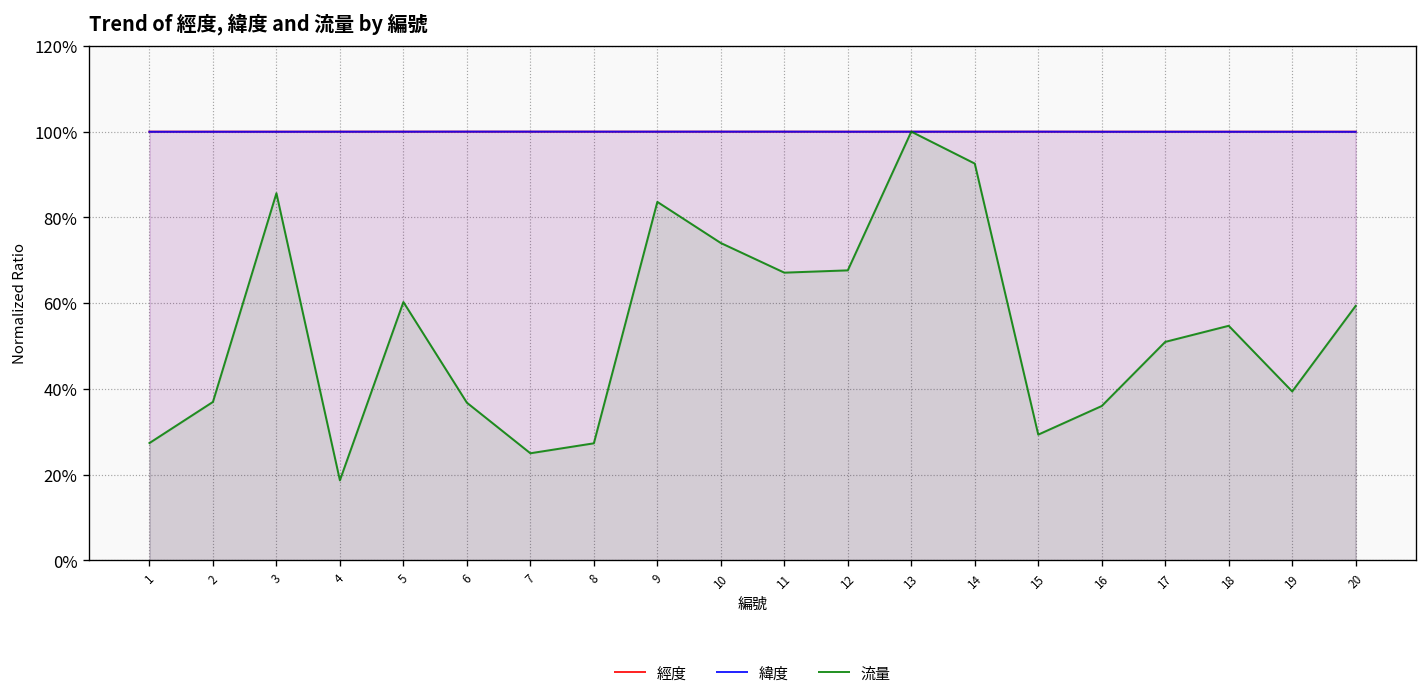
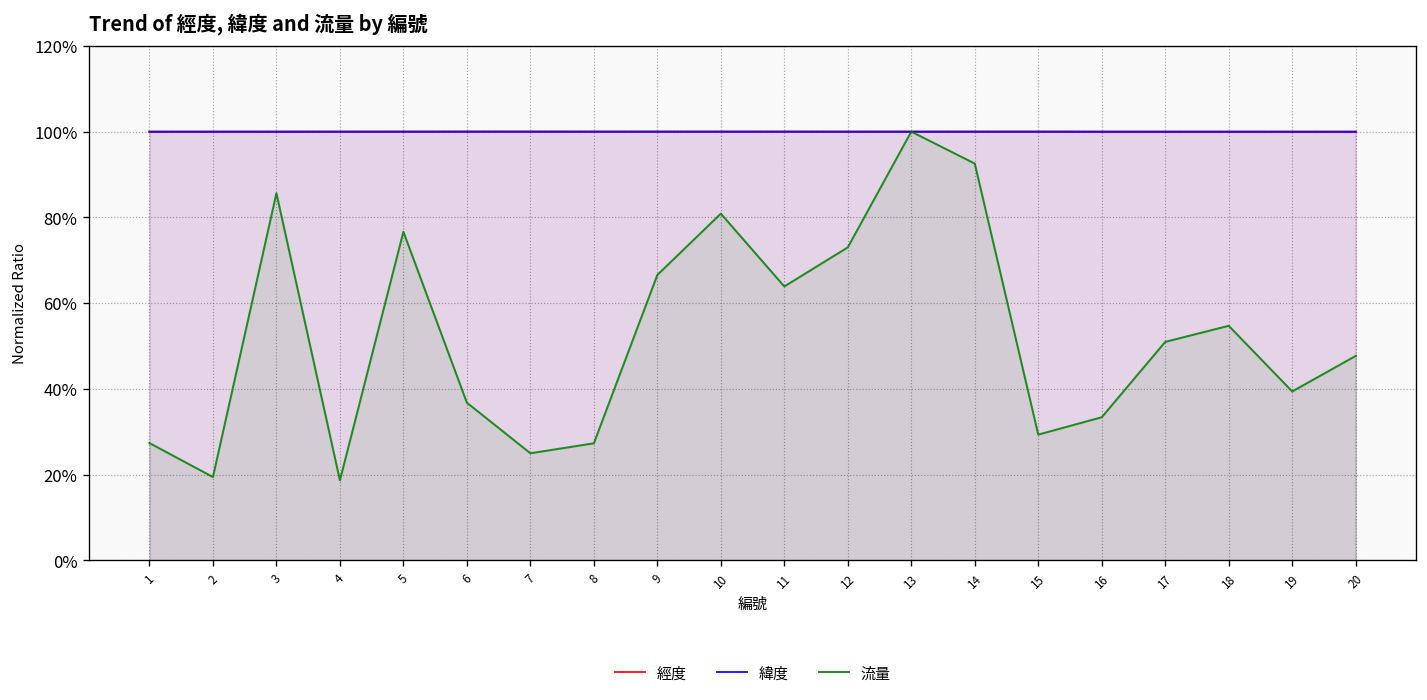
  {
    "緯度": {
      "1": "100%",
      "2": "100%",
      "3": "100%",
      "4": "100%",
      "5": "100%",
      "6": "100%",
      "7": "100%",
      "8": "100%",
      "9": "100%",
      "10": "100%",
      "11": "100%",
      "12": "100%",
      "14": "100%",
      "15": "100%",
      "16": "100%",
      "17": "100%",
      "18": "100%",
      "19": "100%",
      "20": "100%"
    },
    "流量": {
      "1": "27%",
-     "2": "37%",
+     "2": "19%",
      "3": "86%",
      "4": "19%",
-     "5": "60%",
+     "5": "77%",
      "6": "37%",
      "7": "25%",
      "8": "27%",
-     "9": "84%",
-     "10": "74%",
-     "11": "67%",
-     "12": "68%",
+     "9": "67%",
+     "10": "81%",
+     "11": "64%",
+     "12": "73%",
      "14": "93%",
      "15": "29%",
-     "16": "36%",
+     "16": "33%",
      "17": "51%",
      "18": "55%",
      "19": "39%",
-     "20": "59%"
+     "20": "48%"
    }
  }
